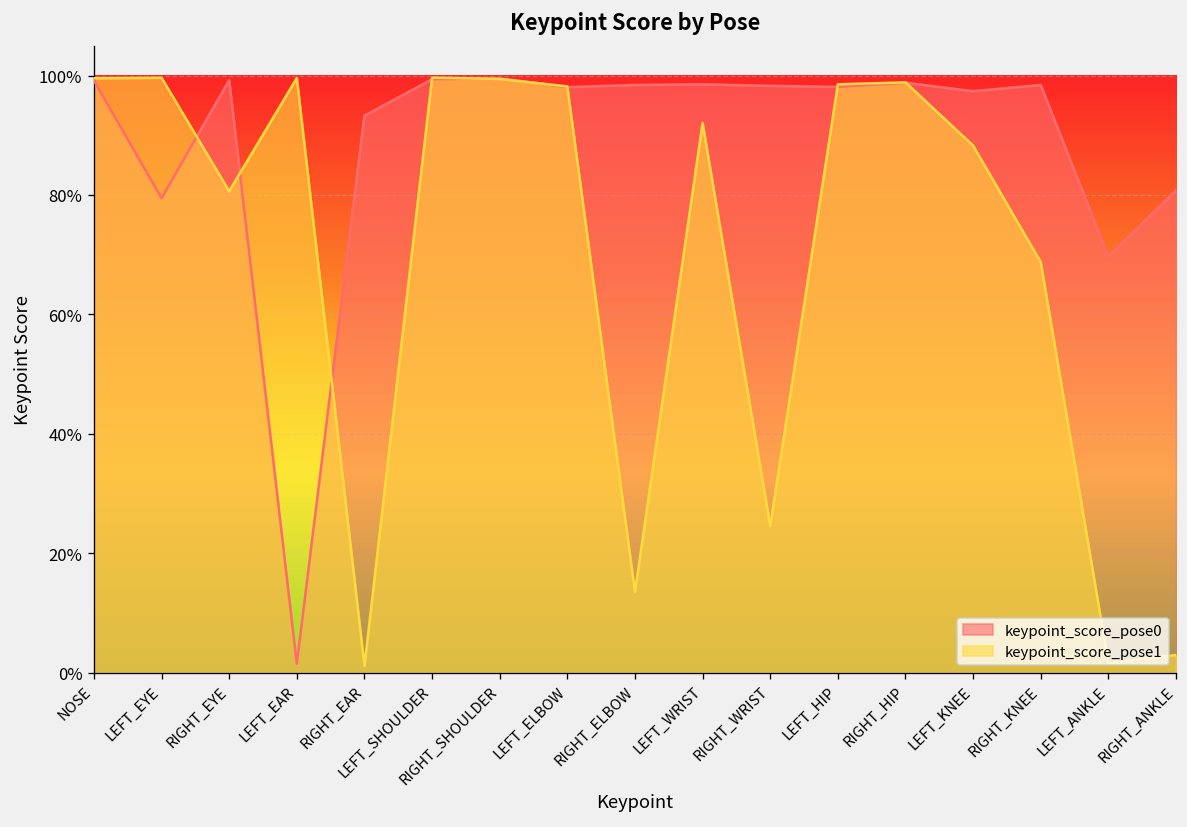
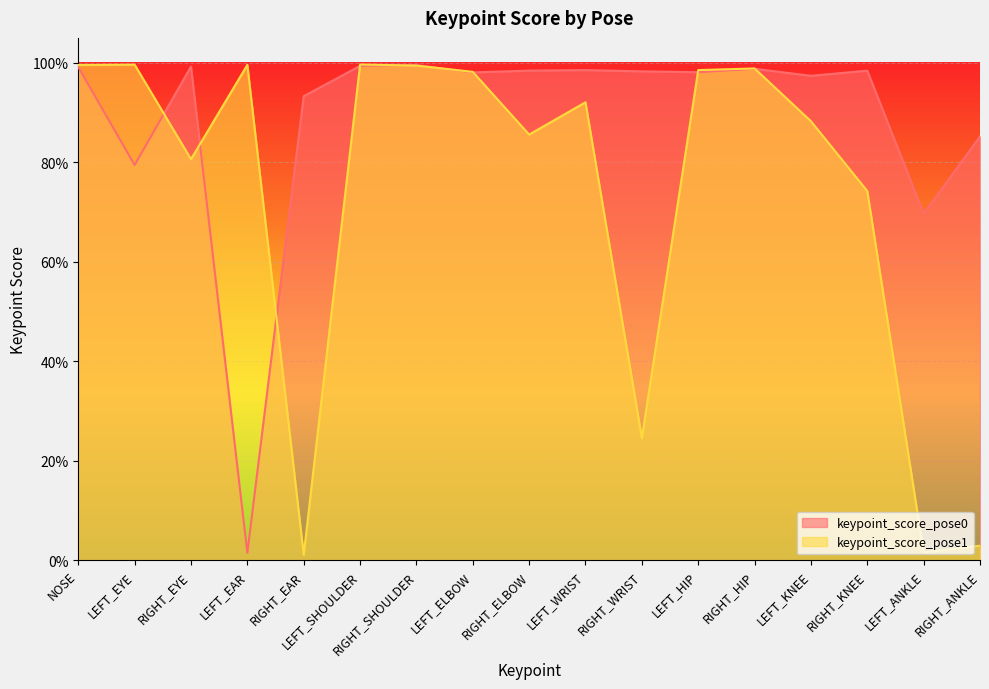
  {
    "keypoint_score_pose0": {
      "LEFT_EYE": "79%",
      "RIGHT_EYE": "99%",
      "LEFT_EAR": "1%",
      "RIGHT_EAR": "93%",
      "RIGHT_ELBOW": "98%",
      "LEFT_WRIST": "99%",
      "RIGHT_WRIST": "98%",
      "LEFT_KNEE": "97%",
      "RIGHT_KNEE": "98%",
      "LEFT_ANKLE": "70%",
-     "RIGHT_ANKLE": "81%"
+     "RIGHT_ANKLE": "85%"
    },
    "keypoint_score_pose1": {
      "LEFT_EYE": "100%",
      "RIGHT_EYE": "81%",
      "LEFT_EAR": "100%",
      "RIGHT_EAR": "1%",
-     "RIGHT_ELBOW": "13%",
+     "RIGHT_ELBOW": "86%",
      "LEFT_WRIST": "92%",
      "RIGHT_WRIST": "25%",
      "LEFT_KNEE": "88%",
-     "RIGHT_KNEE": "69%",
+     "RIGHT_KNEE": "74%",
      "RIGHT_ANKLE": "3%"
    }
  }
